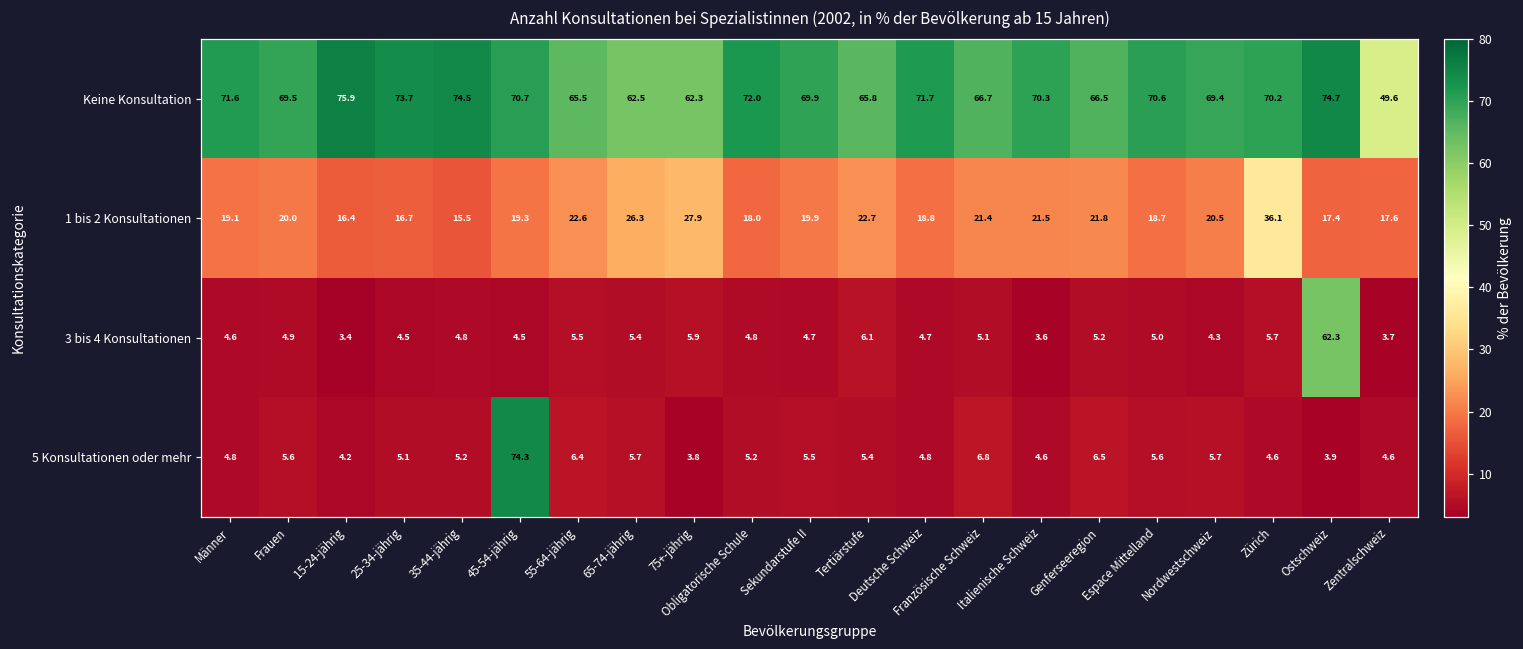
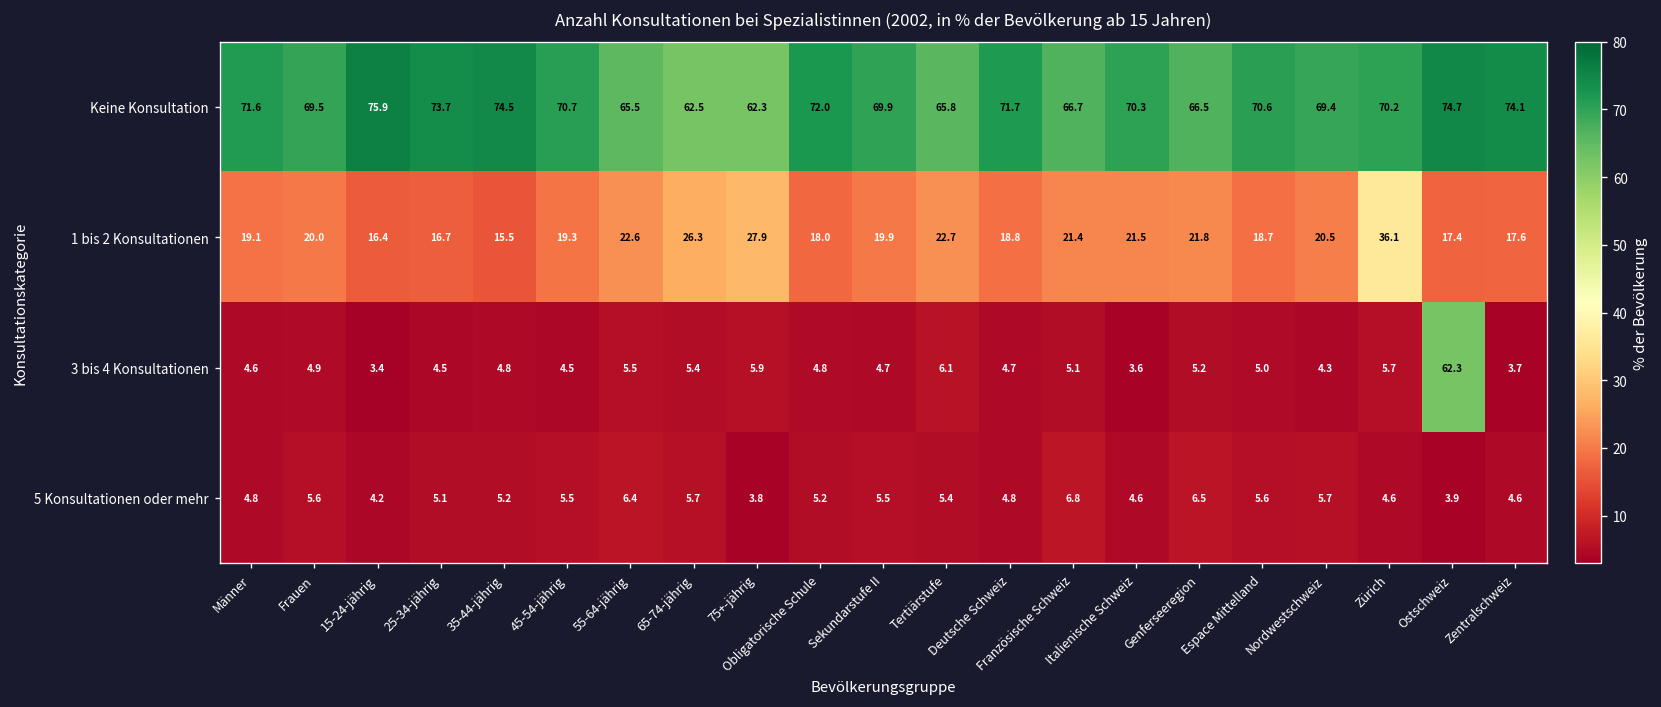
  {
    "Keine Konsultation": {
      "Männer": 71.6,
      "Frauen": 69.5,
      "15-24-jährig": 75.9,
      "25-34-jährig": 73.7,
      "35-44-jährig": 74.5,
      "45-54-jährig": 70.7,
      "55-64-jährig": 65.5,
      "65-74-jährig": 62.5,
      "75+-jährig": 62.3,
      "Obligatorische Schule": 72.0,
      "Sekundarstufe II": 69.9,
      "Tertiärstufe": 65.8,
      "Deutsche Schweiz": 71.7,
      "Französische Schweiz": 66.7,
      "Italienische Schweiz": 70.3,
      "Genferseeregion": 66.5,
      "Espace Mittelland": 70.6,
      "Nordwestschweiz": 69.4,
      "Zürich": 70.2,
      "Ostschweiz": 74.7,
-     "Zentralschweiz": 49.6
+     "Zentralschweiz": 74.1
    },
    "1 bis 2 Konsultationen": {
      "Männer": 19.1,
      "Frauen": 20.0,
      "15-24-jährig": 16.4,
      "25-34-jährig": 16.7,
      "35-44-jährig": 15.5,
      "45-54-jährig": 19.3,
      "55-64-jährig": 22.6,
      "65-74-jährig": 26.3,
      "75+-jährig": 27.9,
      "Obligatorische Schule": 18.0,
      "Sekundarstufe II": 19.9,
      "Tertiärstufe": 22.7,
      "Deutsche Schweiz": 18.8,
      "Französische Schweiz": 21.4,
      "Italienische Schweiz": 21.5,
      "Genferseeregion": 21.8,
      "Espace Mittelland": 18.7,
      "Nordwestschweiz": 20.5,
      "Zürich": 36.1,
      "Ostschweiz": 17.4,
      "Zentralschweiz": 17.6
    },
    "3 bis 4 Konsultationen": {
      "Männer": 4.6,
      "Frauen": 4.9,
      "15-24-jährig": 3.4,
      "25-34-jährig": 4.5,
      "35-44-jährig": 4.8,
      "45-54-jährig": 4.5,
      "55-64-jährig": 5.5,
      "65-74-jährig": 5.4,
      "75+-jährig": 5.9,
      "Obligatorische Schule": 4.8,
      "Sekundarstufe II": 4.7,
      "Tertiärstufe": 6.1,
      "Deutsche Schweiz": 4.7,
      "Französische Schweiz": 5.1,
      "Italienische Schweiz": 3.6,
      "Genferseeregion": 5.2,
      "Espace Mittelland": 5.0,
      "Nordwestschweiz": 4.3,
      "Zürich": 5.7,
      "Ostschweiz": 62.3,
      "Zentralschweiz": 3.7
    },
    "5 Konsultationen oder mehr": {
      "Männer": 4.8,
      "Frauen": 5.6,
      "15-24-jährig": 4.2,
      "25-34-jährig": 5.1,
      "35-44-jährig": 5.2,
-     "45-54-jährig": 74.3,
+     "45-54-jährig": 5.5,
      "55-64-jährig": 6.4,
      "65-74-jährig": 5.7,
      "75+-jährig": 3.8,
      "Obligatorische Schule": 5.2,
      "Sekundarstufe II": 5.5,
      "Tertiärstufe": 5.4,
      "Deutsche Schweiz": 4.8,
      "Französische Schweiz": 6.8,
      "Italienische Schweiz": 4.6,
      "Genferseeregion": 6.5,
      "Espace Mittelland": 5.6,
      "Nordwestschweiz": 5.7,
      "Zürich": 4.6,
      "Ostschweiz": 3.9,
      "Zentralschweiz": 4.6
    }
  }
